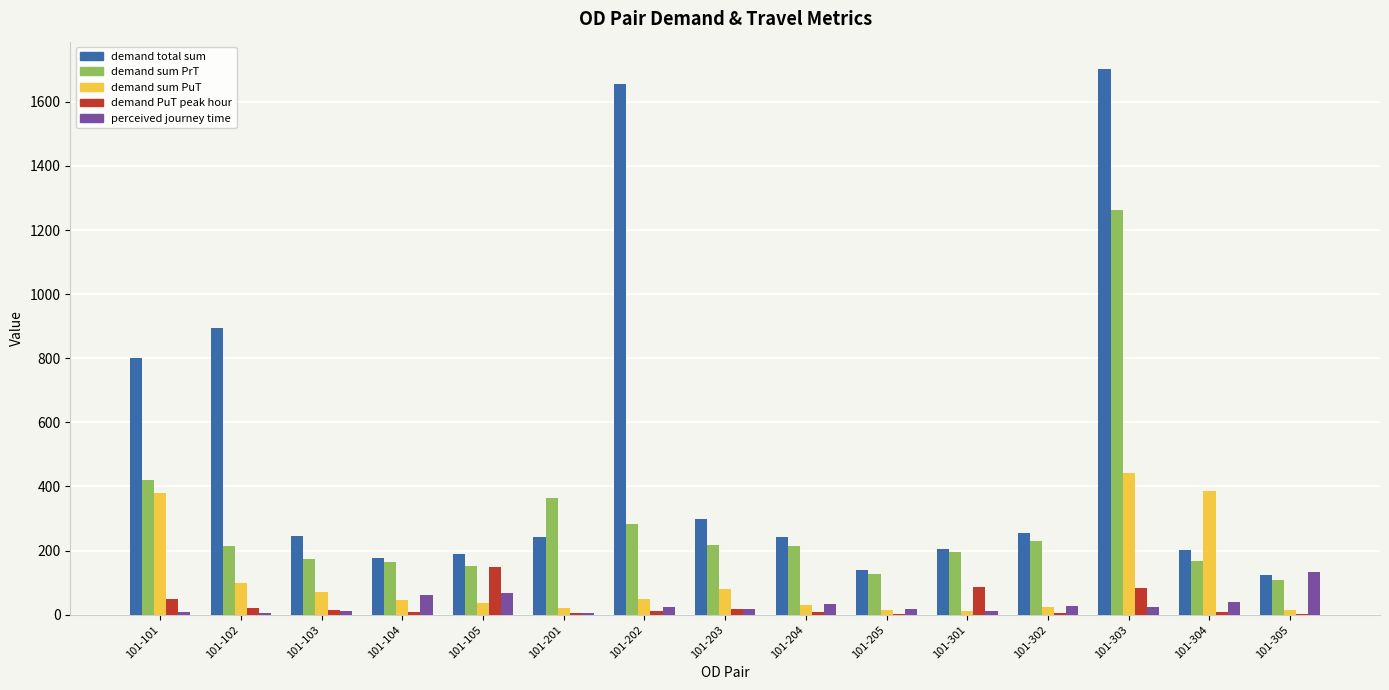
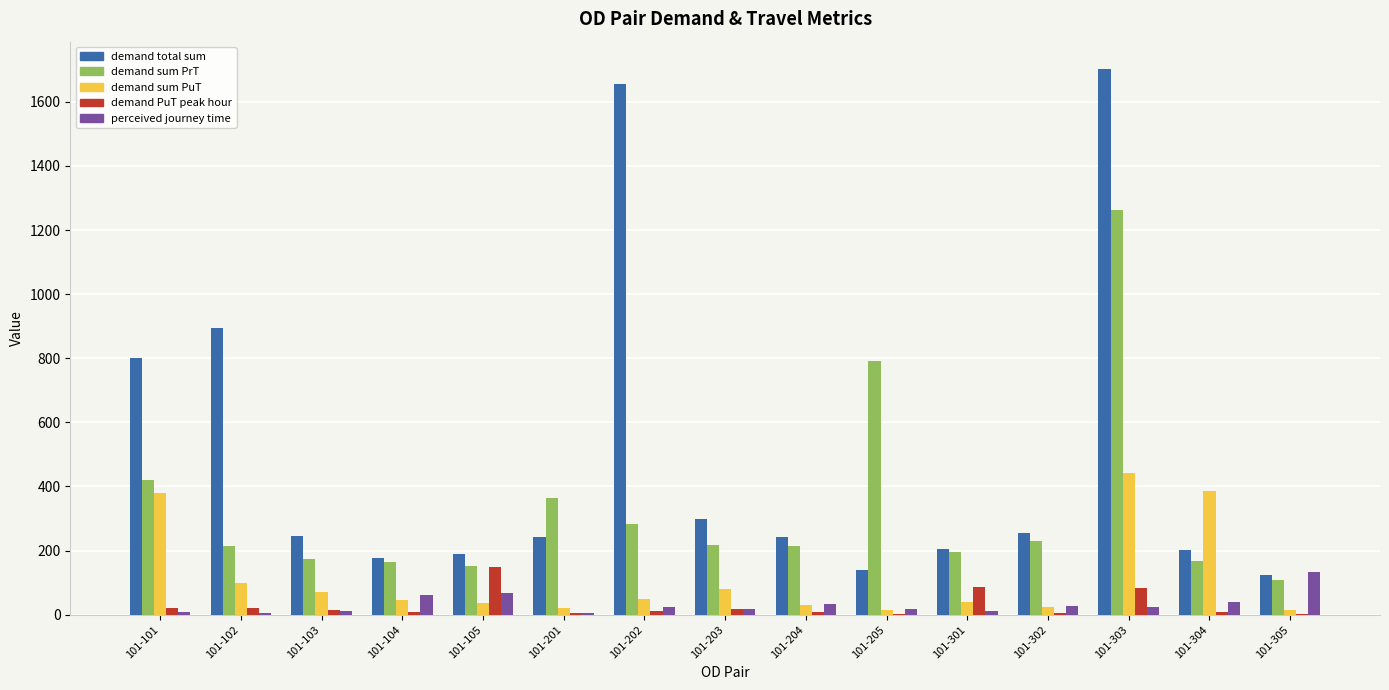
  {
    "demand total sum": {
      "101-101": 800,
      "101-102": 890,
      "101-103": 240,
      "101-104": 180,
      "101-105": 190,
      "101-201": 240,
      "101-202": 1660,
      "101-203": 300,
      "101-204": 240,
      "101-205": 140,
      "101-301": 210,
      "101-302": 250,
      "101-303": 1700,
      "101-304": 200,
      "101-305": 120
    },
    "demand sum PrT": {
      "101-101": 420,
      "101-102": 210,
      "101-103": 180,
      "101-104": 160,
      "101-105": 150,
      "101-201": 360,
      "101-202": 280,
      "101-203": 220,
      "101-204": 210,
-     "101-205": 130,
+     "101-205": 790,
      "101-301": 190,
      "101-302": 230,
      "101-303": 1260,
      "101-304": 170,
      "101-305": 110
    },
    "demand sum PuT": {
      "101-101": 380,
      "101-102": 100,
      "101-103": 70,
      "101-104": 50,
      "101-105": 40,
      "101-201": 20,
      "101-202": 50,
      "101-203": 80,
      "101-204": 30,
      "101-205": 10,
-     "101-301": 10,
+     "101-301": 40,
      "101-302": 20,
      "101-303": 440,
      "101-304": 390,
      "101-305": 20
    },
    "demand PuT peak hour": {
-     "101-101": 50,
+     "101-101": 20,
      "101-102": 20,
      "101-103": 10,
      "101-104": 10,
      "101-105": 150,
      "101-202": 10,
      "101-203": 20,
      "101-301": 90,
      "101-303": 80,
      "101-304": 10
    },
    "perceived journey time": {
      "101-101": 10,
      "101-103": 10,
      "101-104": 60,
      "101-105": 70,
      "101-202": 30,
      "101-203": 20,
      "101-204": 30,
      "101-205": 20,
      "101-301": 10,
      "101-302": 30,
      "101-303": 20,
      "101-304": 40,
      "101-305": 130
    }
  }
